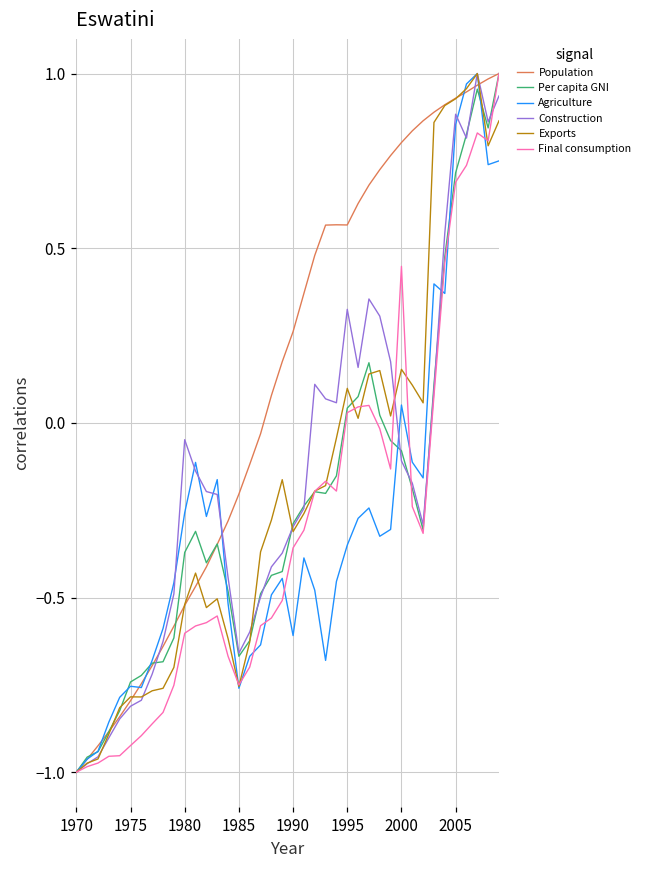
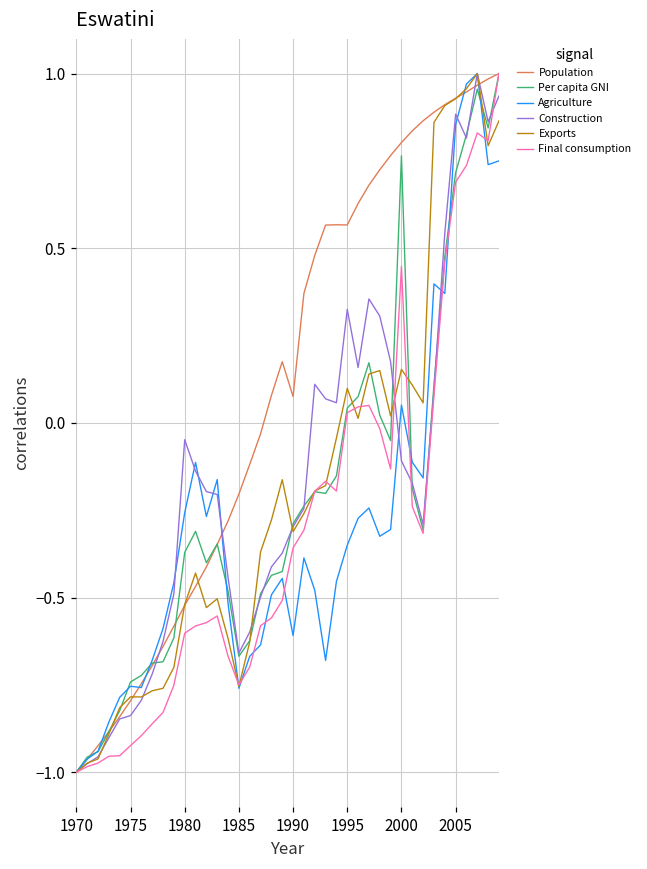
  {
    "Population": {
      "1975": -0.80,
      "1985": -0.20,
-     "1990": 0.26,
+     "1990": 0.08,
      "1995": 0.57,
      "2000": 0.80
    },
    "Per capita GNI": {
      "1975": -0.74,
      "1980": -0.37,
      "1985": -0.67,
      "1990": -0.29,
      "1995": 0.04,
-     "2000": -0.08,
+     "2000": 0.76,
      "2005": 0.72
    },
    "Agriculture": {
      "1975": -0.75,
      "1980": -0.26,
      "1990": -0.61,
      "1995": -0.35,
      "2000": 0.05,
      "2005": 0.85
    },
    "Construction": {
-     "1975": -0.81,
+     "1975": -0.84,
      "1980": -0.05,
      "1985": -0.66,
      "1990": -0.30,
      "1995": 0.33,
      "2000": -0.11,
      "2005": 0.88
    },
    "Exports": {
      "1975": -0.78,
      "1990": -0.31,
      "1995": 0.10,
      "2000": 0.15
    },
    "Final consumption": {
      "1975": -0.92,
      "1980": -0.60,
      "1990": -0.36,
      "1995": 0.03,
      "2000": 0.45,
      "2005": 0.69
    }
  }
